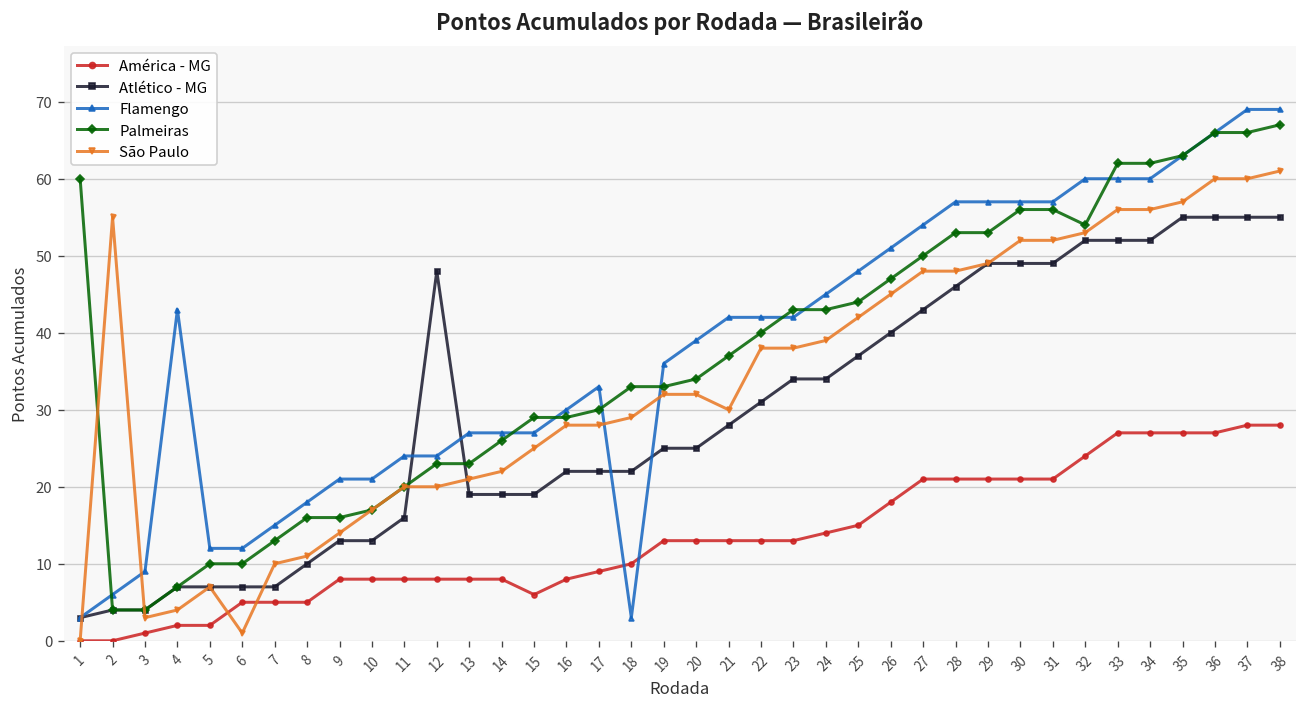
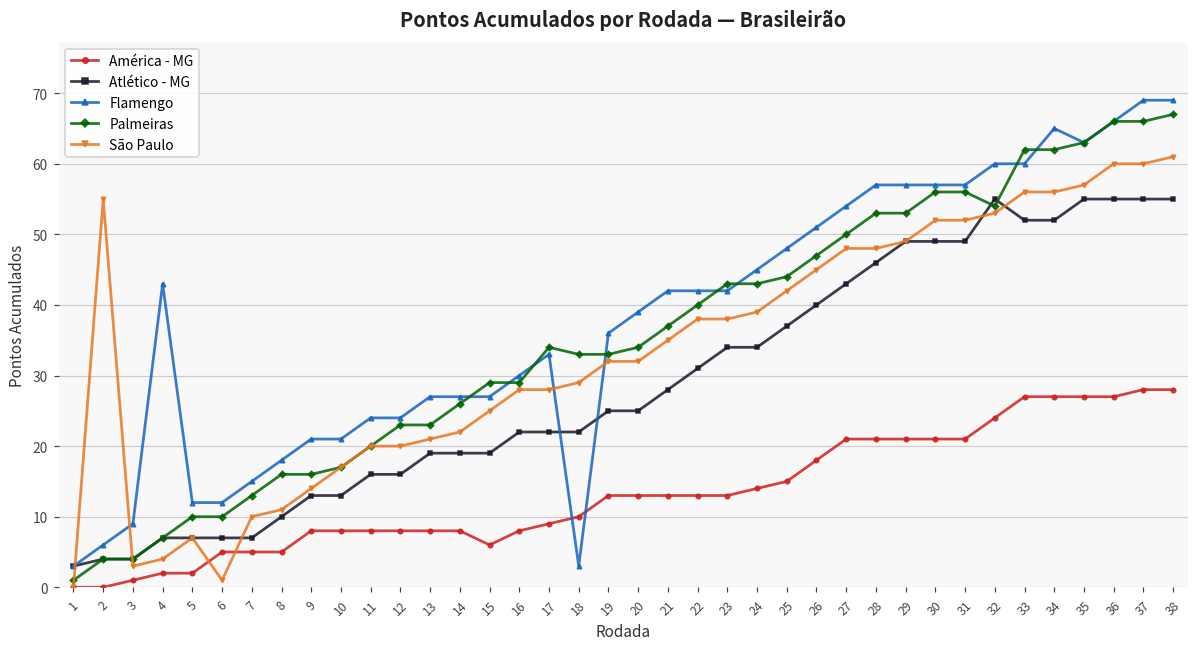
  {
    "América - MG": {
      "2": 0,
      "3": 1,
      "4": 2,
      "5": 2,
      "6": 5,
      "7": 5,
      "8": 5,
      "9": 8,
      "10": 8,
      "11": 8,
      "12": 8,
      "13": 8,
      "14": 8,
      "15": 6,
      "16": 8,
      "17": 9,
      "18": 10,
      "19": 13,
      "20": 13,
      "21": 13,
      "22": 13,
      "23": 13,
      "24": 14,
      "25": 15,
      "26": 18,
      "27": 21,
      "28": 21,
      "29": 21,
      "30": 21,
      "31": 21,
      "32": 24,
      "33": 27,
      "34": 27,
      "35": 27,
      "36": 27,
      "37": 28,
      "38": 28
    },
    "Atlético - MG": {
      "6": 7,
      "7": 7,
      "8": 10,
      "9": 13,
      "10": 13,
      "11": 16,
-     "12": 48,
+     "12": 16,
      "13": 19,
      "14": 19,
      "15": 19,
      "16": 22,
      "17": 22,
      "18": 22,
      "19": 25,
      "20": 25,
      "21": 28,
      "22": 31,
      "23": 34,
      "24": 34,
      "25": 37,
      "26": 40,
      "27": 43,
      "28": 46,
      "30": 49,
      "31": 49,
-     "32": 52,
+     "32": 55,
      "33": 52,
      "34": 52,
      "35": 55,
      "36": 55,
      "37": 55,
      "38": 55
    },
    "Flamengo": {
      "2": 6,
      "3": 9,
      "4": 43,
      "5": 12,
      "6": 12,
      "7": 15,
      "8": 18,
      "9": 21,
      "10": 21,
      "11": 24,
      "12": 24,
      "13": 27,
      "14": 27,
      "15": 27,
      "16": 30,
      "17": 33,
      "18": 3,
      "19": 36,
      "20": 39,
      "21": 42,
      "22": 42,
      "23": 42,
      "24": 45,
      "25": 48,
      "26": 51,
      "27": 54,
      "28": 57,
      "29": 57,
      "30": 57,
      "31": 57,
      "32": 60,
      "33": 60,
-     "34": 60,
+     "34": 65,
      "37": 69,
      "38": 69
    },
    "Palmeiras": {
-     "1": 60,
+     "1": 1,
      "5": 10,
      "6": 10,
      "7": 13,
      "8": 16,
      "9": 16,
      "12": 23,
      "13": 23,
      "14": 26,
      "15": 29,
      "16": 29,
-     "17": 30,
+     "17": 34,
      "18": 33,
      "19": 33,
      "20": 34,
      "21": 37,
      "22": 40,
      "23": 43,
      "24": 43,
      "25": 44,
      "26": 47,
      "27": 50,
      "28": 53,
      "29": 53,
      "30": 56,
      "31": 56,
      "32": 54,
      "33": 62,
      "34": 62,
      "37": 66,
      "38": 67
    },
    "São Paulo": {
      "2": 55,
      "3": 3,
      "4": 4,
      "6": 1,
      "7": 10,
      "8": 11,
      "9": 14,
      "12": 20,
      "13": 21,
      "14": 22,
      "15": 25,
      "16": 28,
      "17": 28,
      "18": 29,
      "19": 32,
      "20": 32,
-     "21": 30,
+     "21": 35,
      "22": 38,
      "23": 38,
      "24": 39,
      "25": 42,
      "26": 45,
      "27": 48,
      "28": 48,
      "30": 52,
      "31": 52,
      "32": 53,
      "33": 56,
      "34": 56,
      "35": 57,
      "36": 60,
      "37": 60,
      "38": 61
    }
  }
